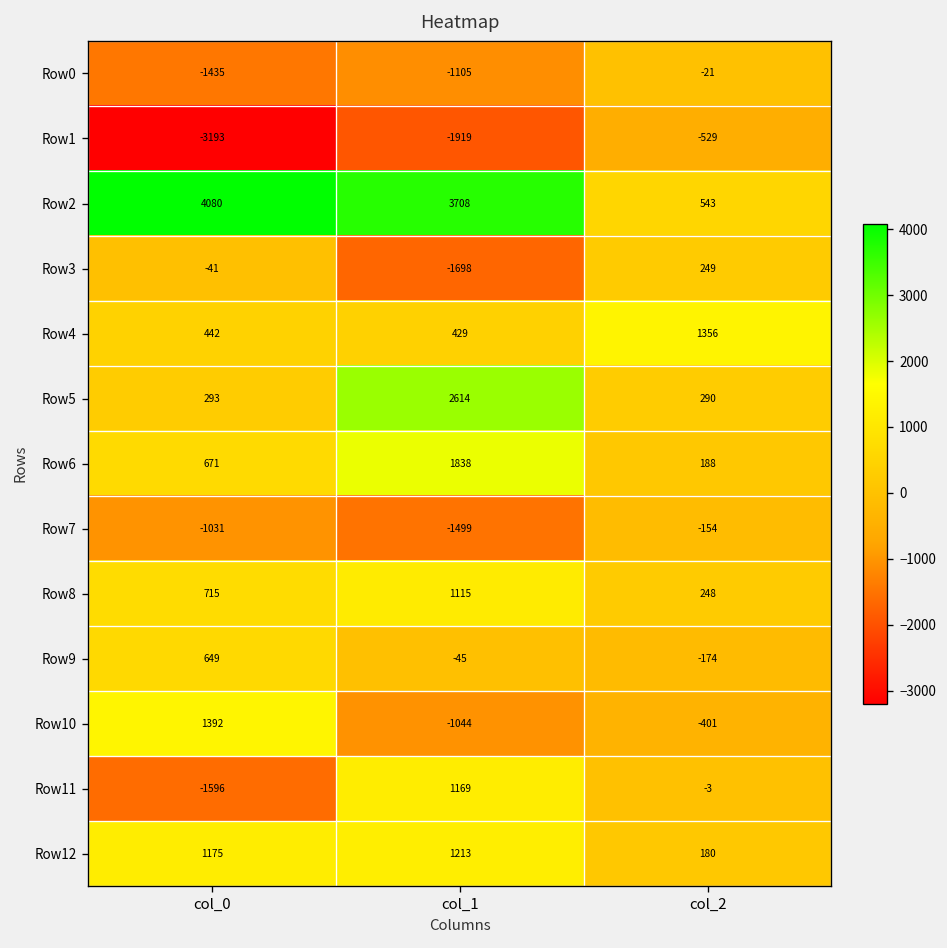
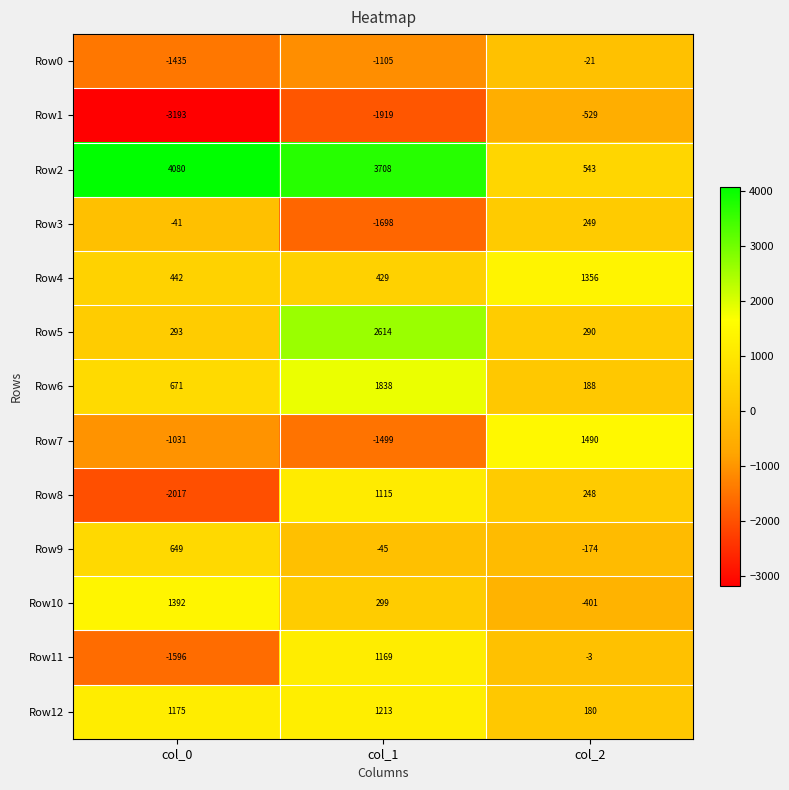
  {
    "Row0": {
      "col_0": -1435,
      "col_1": -1105,
      "col_2": -21
    },
    "Row1": {
      "col_0": -3193,
      "col_1": -1919,
      "col_2": -529
    },
    "Row2": {
      "col_0": 4080,
      "col_1": 3708,
      "col_2": 543
    },
    "Row3": {
      "col_0": -41,
      "col_1": -1698,
      "col_2": 249
    },
    "Row4": {
      "col_0": 442,
      "col_1": 429,
      "col_2": 1356
    },
    "Row5": {
      "col_0": 293,
      "col_1": 2614,
      "col_2": 290
    },
    "Row6": {
      "col_0": 671,
      "col_1": 1838,
      "col_2": 188
    },
    "Row7": {
      "col_0": -1031,
      "col_1": -1499,
-     "col_2": -154
+     "col_2": 1490
    },
    "Row8": {
-     "col_0": 715,
+     "col_0": -2017,
      "col_1": 1115,
      "col_2": 248
    },
    "Row9": {
      "col_0": 649,
      "col_1": -45,
      "col_2": -174
    },
    "Row10": {
      "col_0": 1392,
-     "col_1": -1044,
+     "col_1": 299,
      "col_2": -401
    },
    "Row11": {
      "col_0": -1596,
      "col_1": 1169,
      "col_2": -3
    },
    "Row12": {
      "col_0": 1175,
      "col_1": 1213,
      "col_2": 180
    }
  }
